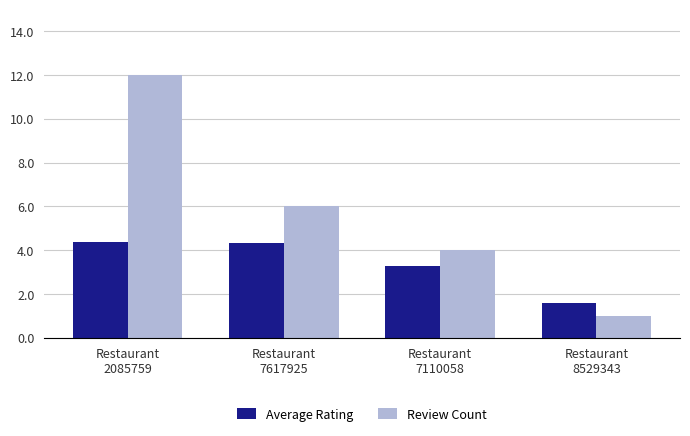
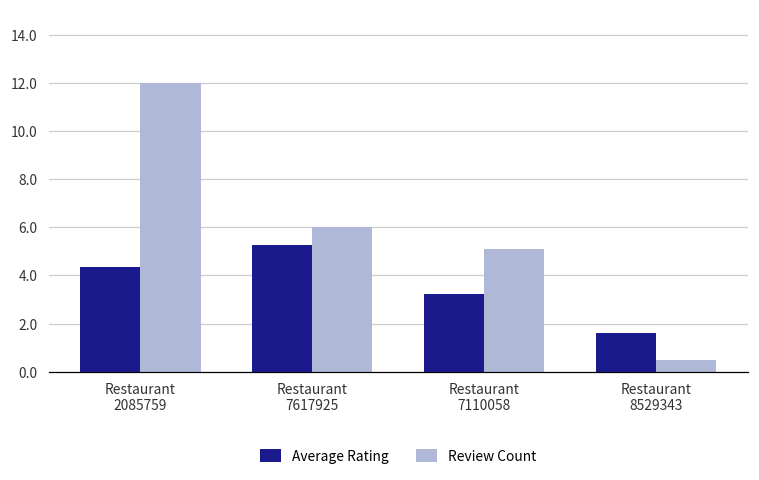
  {
    "Average Rating": {
      "Restaurant 2085759": 4.4,
-     "Restaurant 7617925": 4.3,
+     "Restaurant 7617925": 5.3,
      "Restaurant 7110058": 3.3,
      "Restaurant 8529343": 1.6
    },
    "Review Count": {
      "Restaurant 2085759": 12.0,
      "Restaurant 7617925": 6.0,
-     "Restaurant 7110058": 4.0,
-     "Restaurant 8529343": 1.0
+     "Restaurant 7110058": 5.1,
+     "Restaurant 8529343": 0.5
    }
  }
